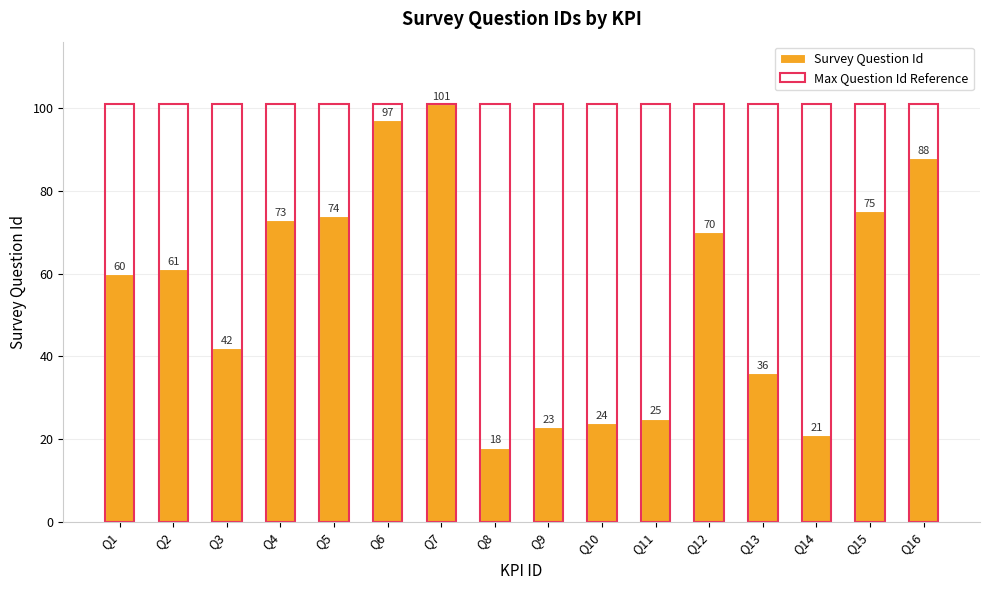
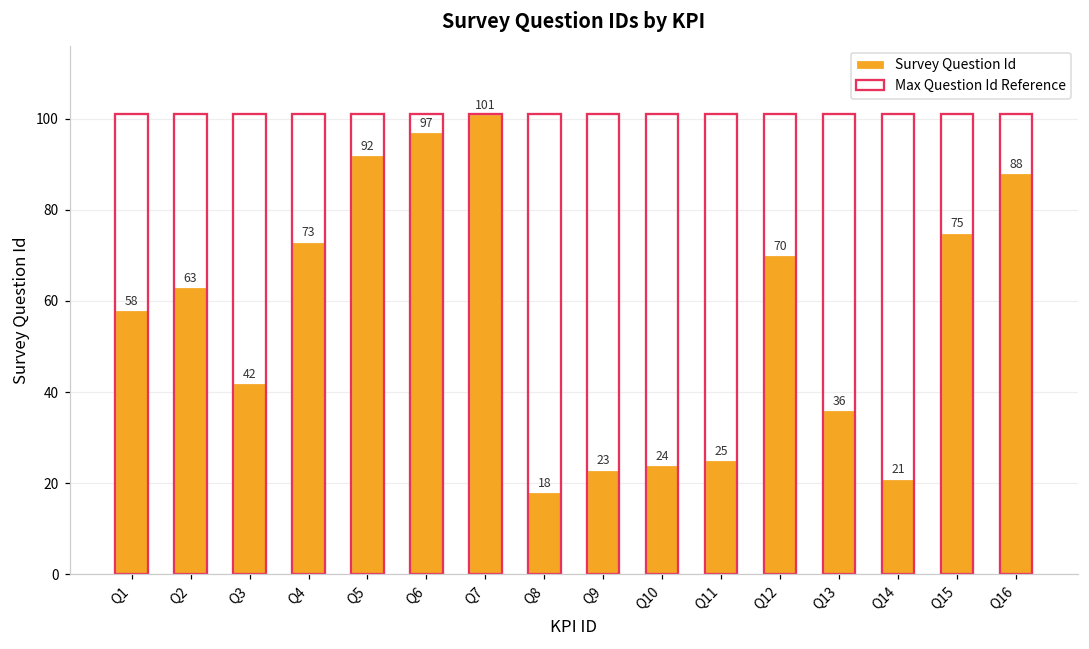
  {
    "Survey Question Id": {
-     "Q1": 60,
-     "Q2": 61,
-     "Q5": 74,
+     "Q1": 58,
+     "Q2": 63,
+     "Q5": 92,
      "Q7": 101
    },
    "Max Question Id Reference": {
      "Q7": 101
    }
  }
